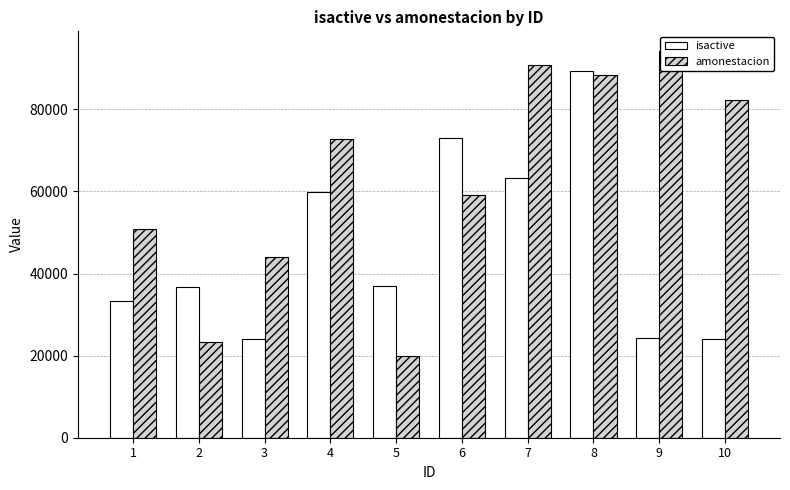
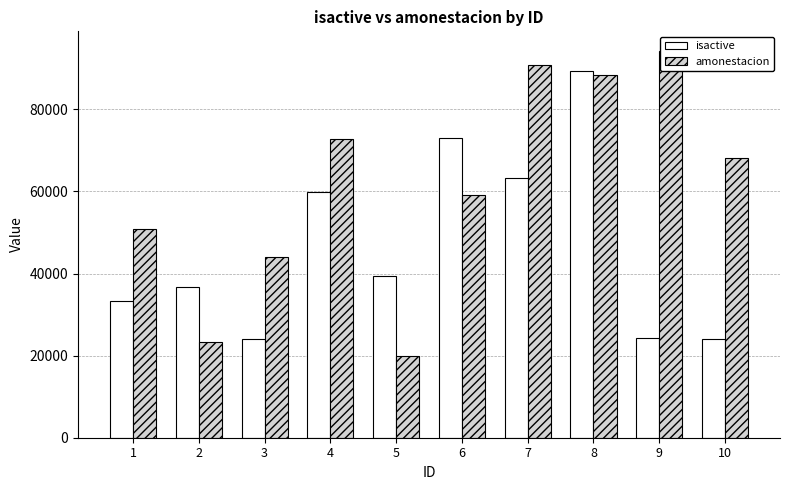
  {
    "isactive": {
      "1": 33000,
      "2": 37000,
      "3": 24000,
      "4": 60000,
-     "5": 37000,
+     "5": 39000,
      "6": 73000,
      "7": 63000,
      "8": 89000,
      "9": 24000,
      "10": 24000
    },
    "amonestacion": {
      "1": 51000,
      "2": 23000,
      "3": 44000,
      "4": 73000,
      "5": 20000,
      "6": 59000,
      "7": 91000,
      "8": 88000,
-     "10": 82000
+     "10": 68000
    }
  }
